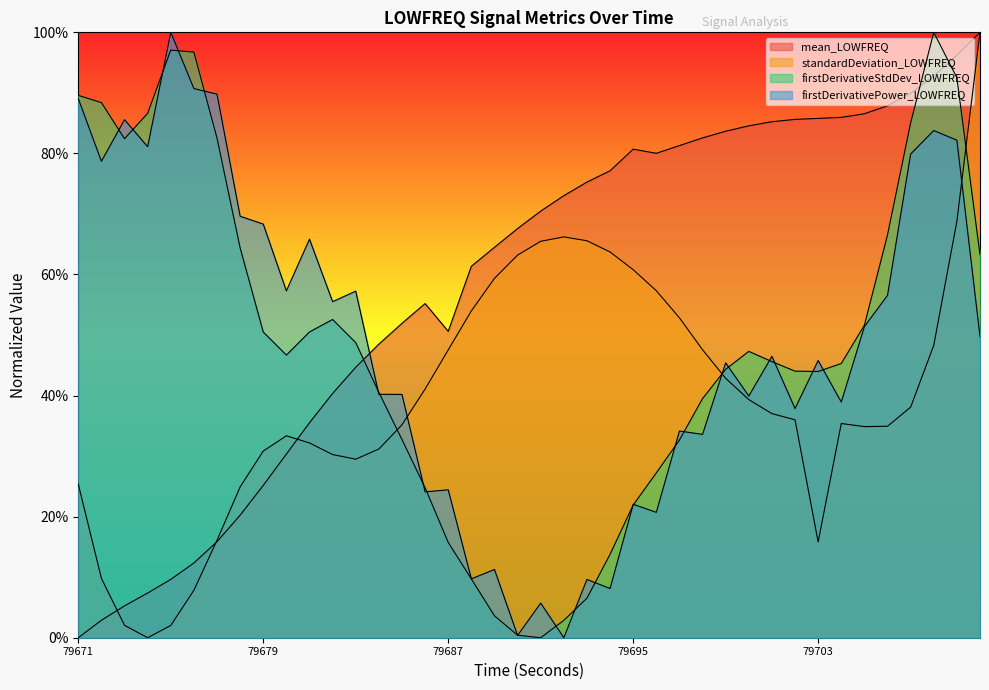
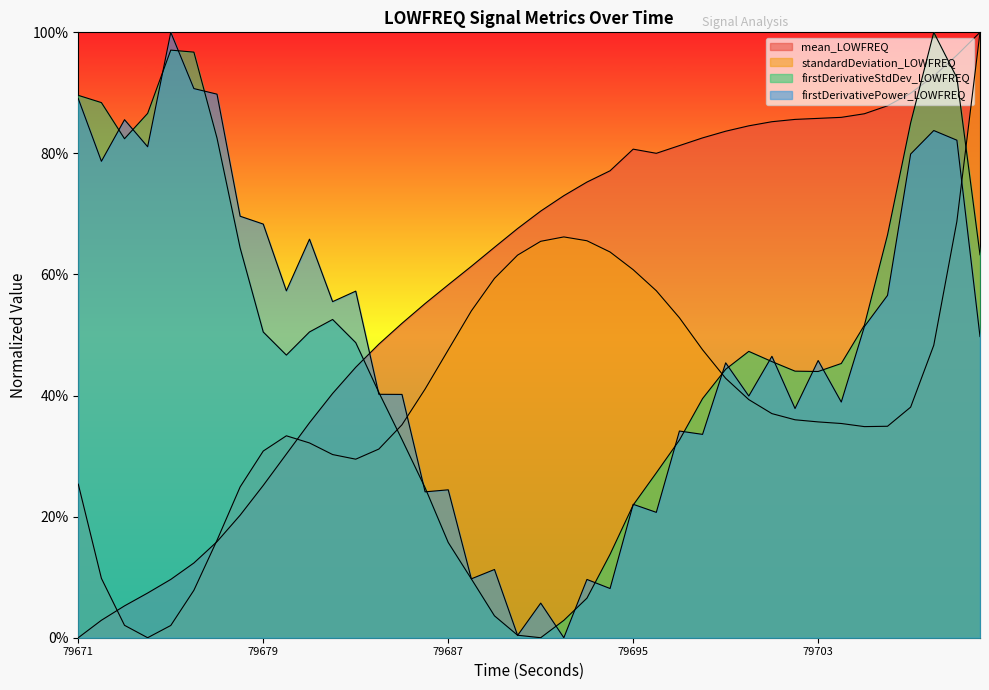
  {
    "mean_LOWFREQ": {
      "79671": "0%",
      "79679": "25%",
-     "79687": "51%",
+     "79687": "58%",
      "79695": "81%",
      "79703": "86%"
    },
    "standardDeviation_LOWFREQ": {
      "79671": "25%",
      "79679": "31%",
      "79687": "48%",
      "79695": "61%",
-     "79703": "16%"
+     "79703": "36%"
    },
    "firstDerivativeStdDev_LOWFREQ": {
      "79671": "90%",
      "79679": "50%",
      "79687": "16%",
      "79703": "44%"
    },
    "firstDerivativePower_LOWFREQ": {
      "79671": "89%",
      "79679": "68%",
      "79687": "24%",
      "79703": "46%"
    }
  }
